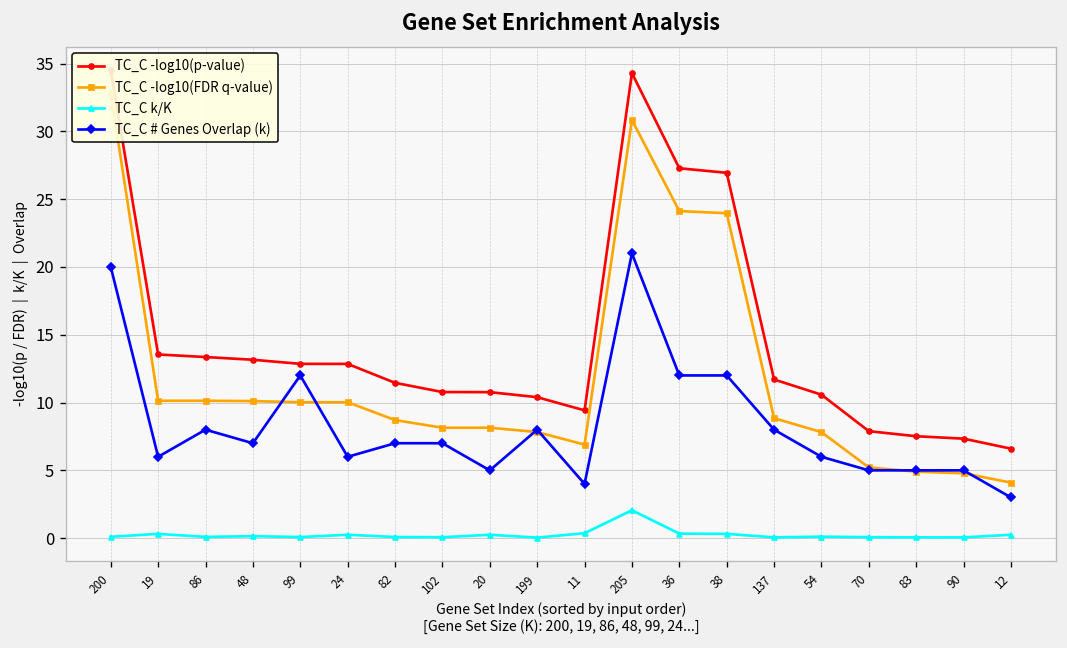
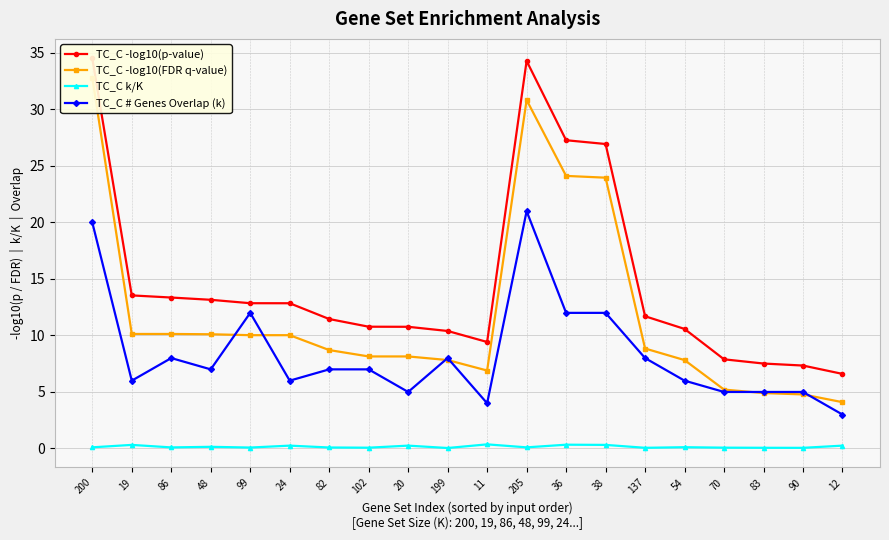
  {
    "TC_C -log10(p-value)": {
      "19": 13.5,
      "86": 13.4,
      "48": 13.2,
      "99": 12.9,
      "24": 12.9,
      "82": 11.5,
      "102": 10.8,
      "20": 10.8,
      "199": 10.4,
      "11": 9.4,
      "205": 34.3,
      "36": 27.3,
      "38": 26.9,
      "137": 11.7,
      "54": 10.6,
      "70": 7.9,
      "83": 7.5,
      "90": 7.3,
      "12": 6.6
    },
    "TC_C -log10(FDR q-value)": {
      "19": 10.1,
      "86": 10.1,
      "48": 10.1,
      "99": 10.0,
      "24": 10.0,
      "82": 8.7,
      "102": 8.1,
      "20": 8.1,
      "11": 6.9,
      "205": 30.8,
      "36": 24.1,
      "38": 24.0,
      "137": 8.8,
      "54": 7.8,
      "12": 4.1
    },
    "TC_C k/K": {
      "200": 0.1,
      "19": 0.3,
      "86": 0.1,
      "48": 0.1,
      "99": 0.1,
      "24": 0.3,
      "82": 0.1,
      "102": 0.1,
      "20": 0.3,
      "199": 0.0,
      "11": 0.4,
-     "205": 2.1,
+     "205": 0.1,
      "36": 0.3,
      "38": 0.3,
      "137": 0.1,
      "54": 0.1,
      "70": 0.1,
      "83": 0.1,
      "90": 0.1,
      "12": 0.3
    },
    "TC_C # Genes Overlap (k)": {
      "200": 20.0,
      "19": 6.0,
      "86": 8.0,
      "48": 7.0,
      "99": 12.0,
      "24": 6.0,
      "82": 7.0,
      "102": 7.0,
      "20": 5.0,
      "11": 4.0,
      "205": 21.0,
      "36": 12.0,
      "38": 12.0,
      "137": 8.0,
      "54": 6.0,
      "12": 3.0
    }
  }
